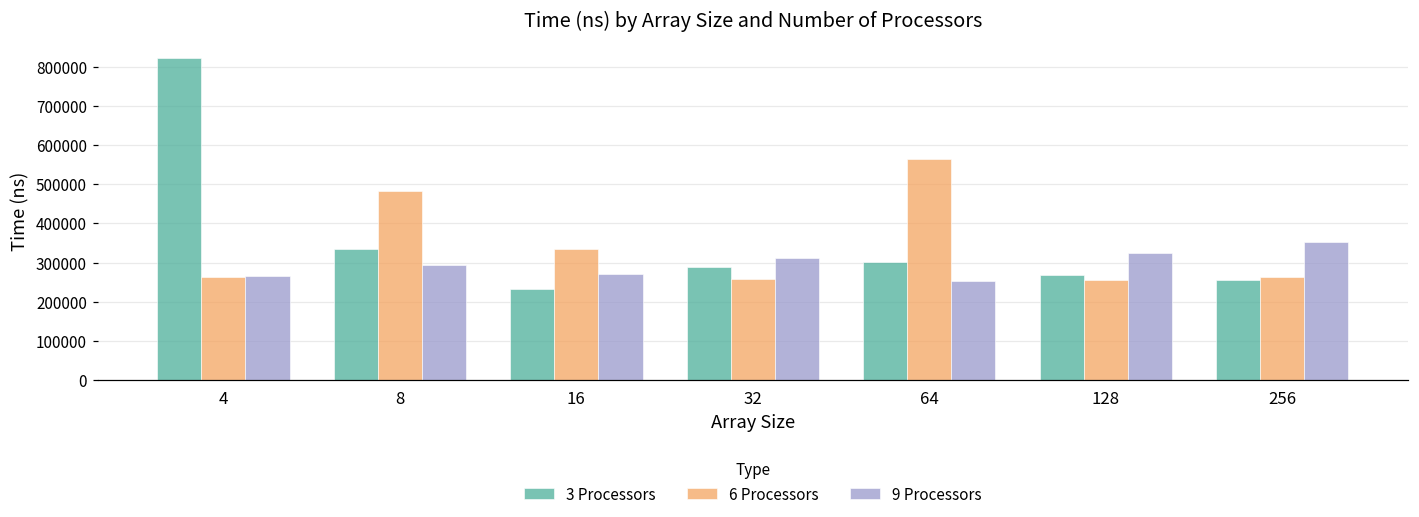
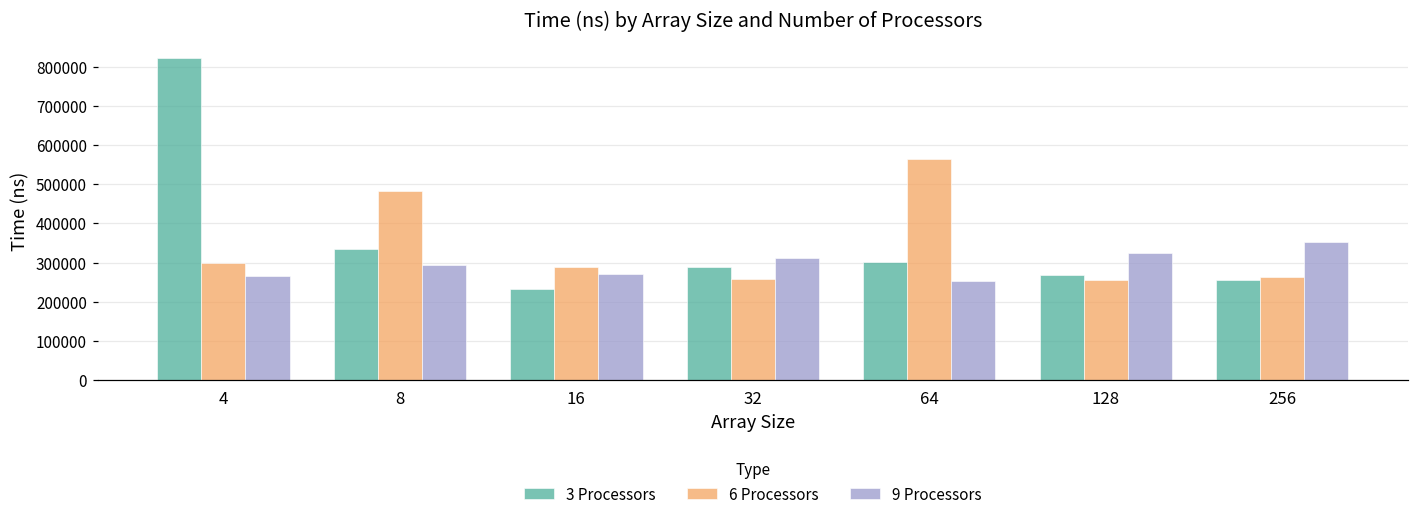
  {
    "3 Processors": {
      "4": 820000,
      "8": 340000,
      "16": 230000,
      "32": 290000,
      "64": 300000,
      "128": 270000,
      "256": 260000
    },
    "6 Processors": {
-     "4": 260000,
+     "4": 300000,
      "8": 480000,
-     "16": 330000,
+     "16": 290000,
      "32": 260000,
      "64": 560000,
      "128": 250000,
      "256": 260000
    },
    "9 Processors": {
      "4": 270000,
      "8": 290000,
      "16": 270000,
      "32": 310000,
      "64": 250000,
      "128": 330000,
      "256": 350000
    }
  }
